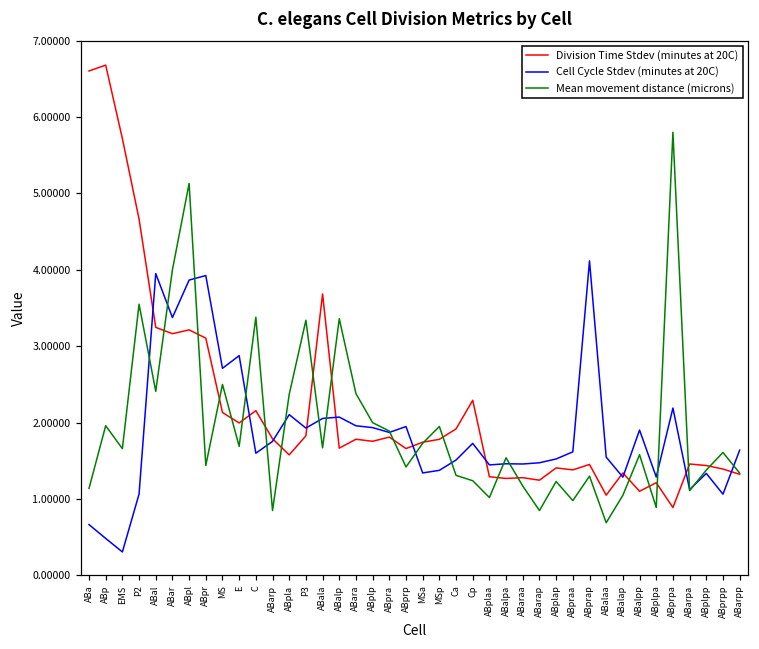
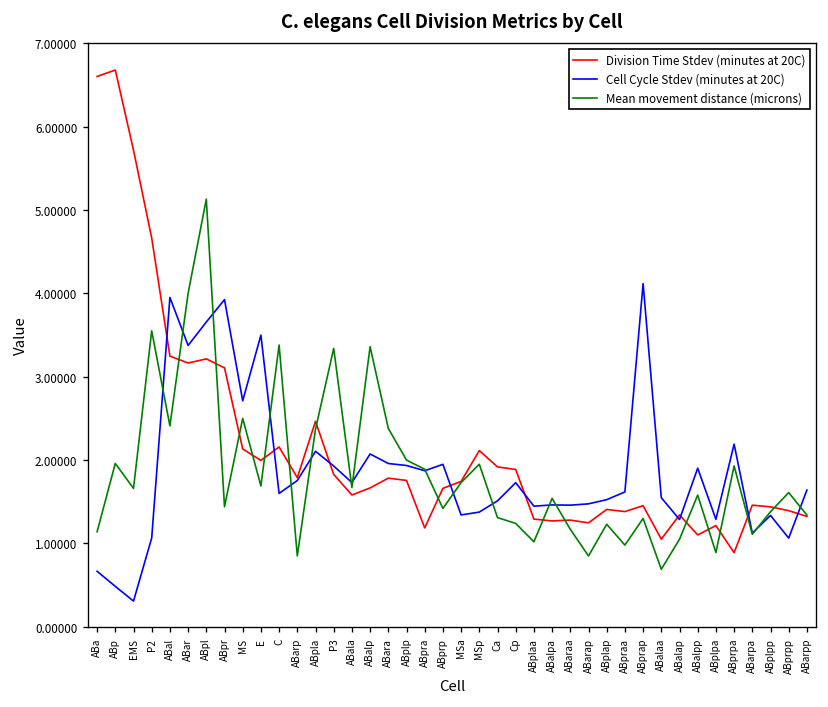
  {
    "Division Time Stdev (minutes at 20C)": {
      "ABa": 6.6,
      "ABp": 6.7,
      "EMS": 5.7,
      "P2": 4.7,
      "ABal": 3.2,
      "ABar": 3.2,
      "ABpl": 3.2,
      "ABpr": 3.1,
      "MS": 2.1,
      "E": 2.0,
      "C": 2.2,
-     "ABpla": 1.6,
+     "ABpla": 2.5,
      "P3": 1.8,
-     "ABala": 3.7,
+     "ABala": 1.6,
      "ABalp": 1.7,
      "ABara": 1.8,
      "ABplp": 1.8,
-     "ABpra": 1.8,
+     "ABpra": 1.2,
      "ABprp": 1.7,
-     "MSp": 1.8,
+     "MSp": 2.1,
      "Ca": 1.9,
-     "Cp": 2.3,
+     "Cp": 1.9,
      "ABplaa": 1.3,
      "ABalpa": 1.3,
      "ABaraa": 1.3,
      "ABarap": 1.2,
      "ABplap": 1.4,
      "ABpraa": 1.4,
      "ABprap": 1.5,
      "ABalaa": 1.1,
      "ABalap": 1.3,
      "ABalpp": 1.1,
      "ABplpa": 1.2,
      "ABprpa": 0.9,
      "ABarpa": 1.5,
      "ABplpp": 1.4,
      "ABprpp": 1.4
    },
    "Cell Cycle Stdev (minutes at 20C)": {
      "ABa": 0.7,
      "ABp": 0.5,
      "EMS": 0.3,
      "P2": 1.1,
      "ABal": 4.0,
      "ABar": 3.4,
-     "ABpl": 3.9,
+     "ABpl": 3.7,
      "ABpr": 3.9,
      "MS": 2.7,
-     "E": 2.9,
+     "E": 3.5,
      "C": 1.6,
      "ABpla": 2.1,
      "P3": 1.9,
-     "ABala": 2.1,
+     "ABala": 1.7,
      "ABalp": 2.1,
      "ABara": 2.0,
      "ABplp": 1.9,
      "ABprp": 1.9,
      "MSa": 1.3,
      "MSp": 1.4,
      "Ca": 1.5,
      "Cp": 1.7,
      "ABplaa": 1.4,
      "ABalpa": 1.5,
      "ABaraa": 1.5,
      "ABarap": 1.5,
      "ABplap": 1.5,
      "ABpraa": 1.6,
      "ABprap": 4.1,
      "ABalaa": 1.5,
      "ABalap": 1.3,
      "ABalpp": 1.9,
      "ABplpa": 1.3,
      "ABprpa": 2.2,
      "ABplpp": 1.3,
      "ABprpp": 1.1,
      "ABarpp": 1.6
    },
    "Mean movement distance (microns)": {
      "ABa": 1.1,
      "ABp": 2.0,
      "EMS": 1.7,
      "P2": 3.6,
      "ABal": 2.4,
      "ABar": 4.0,
      "ABpl": 5.1,
      "ABpr": 1.4,
      "MS": 2.5,
      "E": 1.7,
      "C": 3.4,
      "ABarp": 0.9,
      "ABpla": 2.4,
      "P3": 3.3,
      "ABala": 1.7,
      "ABalp": 3.4,
      "ABara": 2.4,
      "ABplp": 2.0,
      "ABprp": 1.4,
      "MSp": 2.0,
      "Ca": 1.3,
      "Cp": 1.2,
      "ABplaa": 1.0,
      "ABalpa": 1.5,
      "ABaraa": 1.2,
      "ABarap": 0.9,
      "ABplap": 1.2,
      "ABpraa": 1.0,
      "ABprap": 1.3,
      "ABalaa": 0.7,
      "ABalap": 1.1,
      "ABalpp": 1.6,
      "ABplpa": 0.9,
-     "ABprpa": 5.8,
+     "ABprpa": 1.9,
      "ABplpp": 1.4,
      "ABprpp": 1.6
    }
  }
